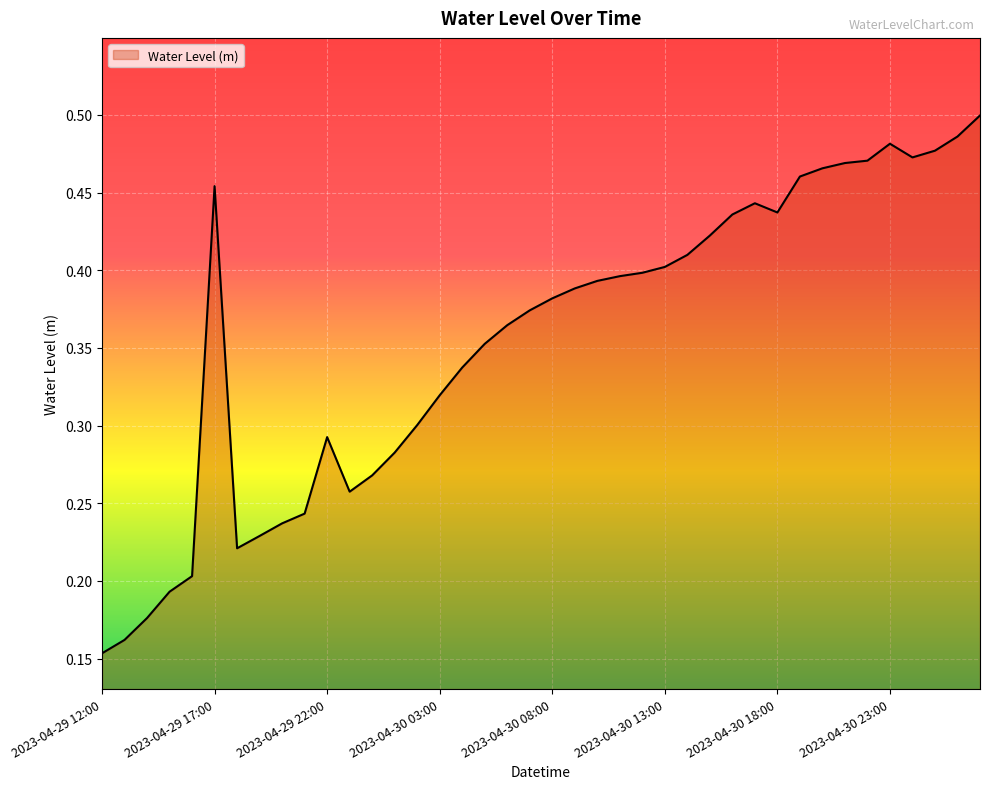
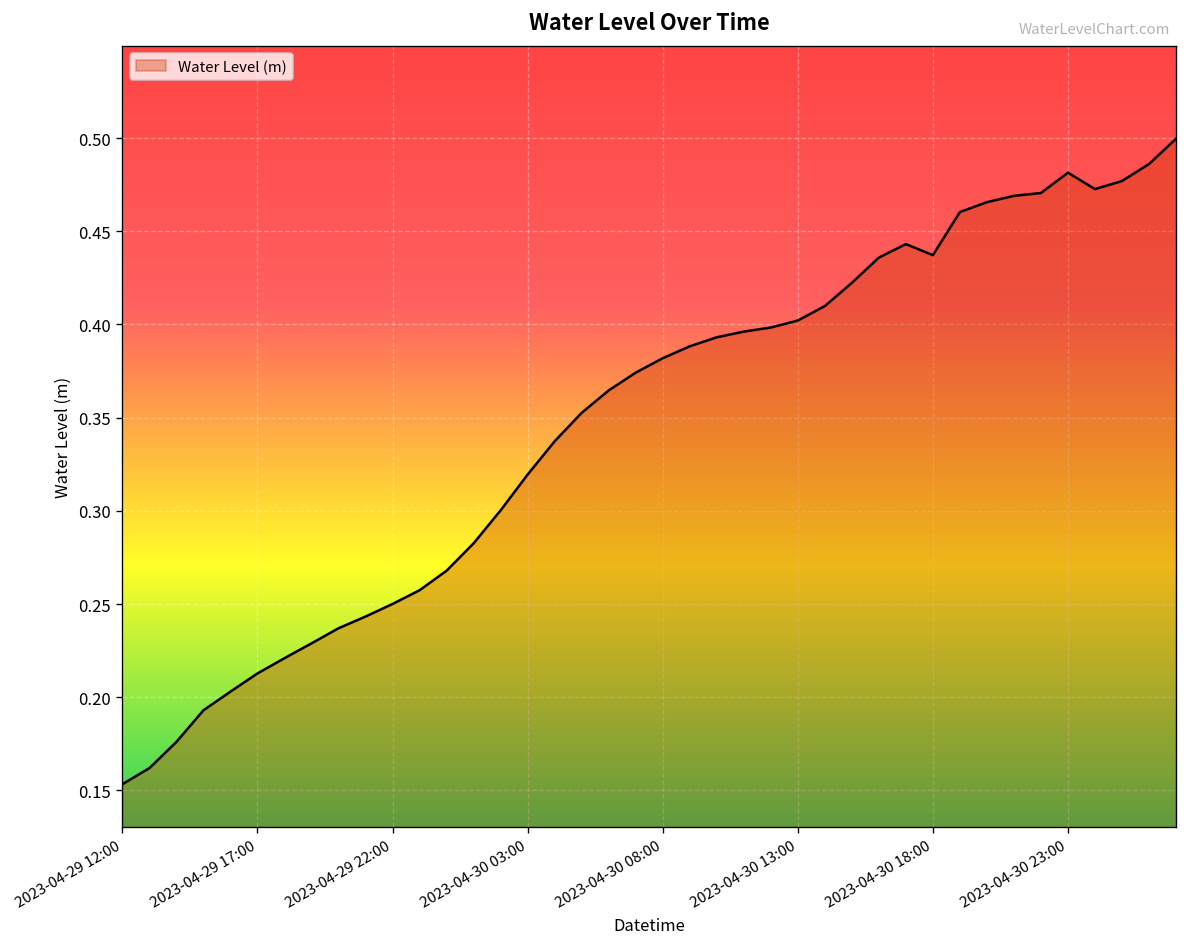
  {
    "2023-04-29 12:00": 0.153,
-   "2023-04-29 17:00": 0.454,
-   "2023-04-29 22:00": 0.293,
+   "2023-04-29 17:00": 0.213,
+   "2023-04-29 22:00": 0.250,
    "2023-04-30 03:00": 0.319,
    "2023-04-30 08:00": 0.382,
    "2023-04-30 13:00": 0.402,
    "2023-04-30 18:00": 0.437,
    "2023-04-30 23:00": 0.481
  }
